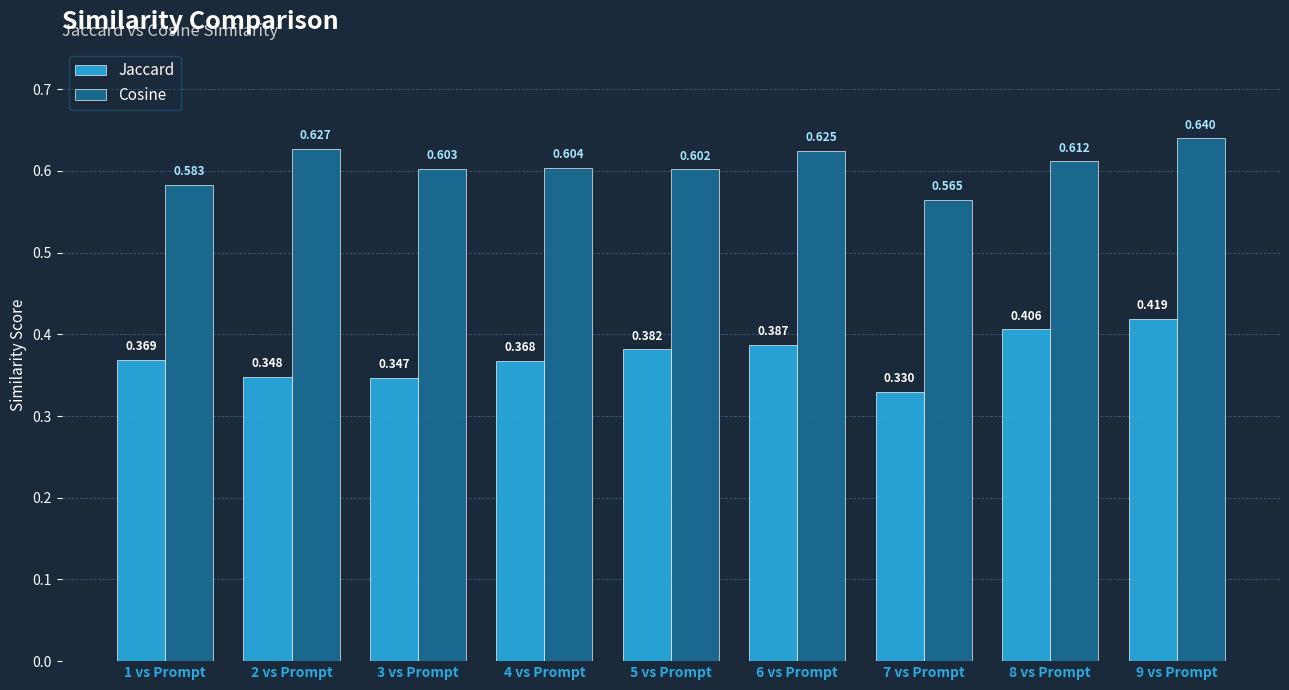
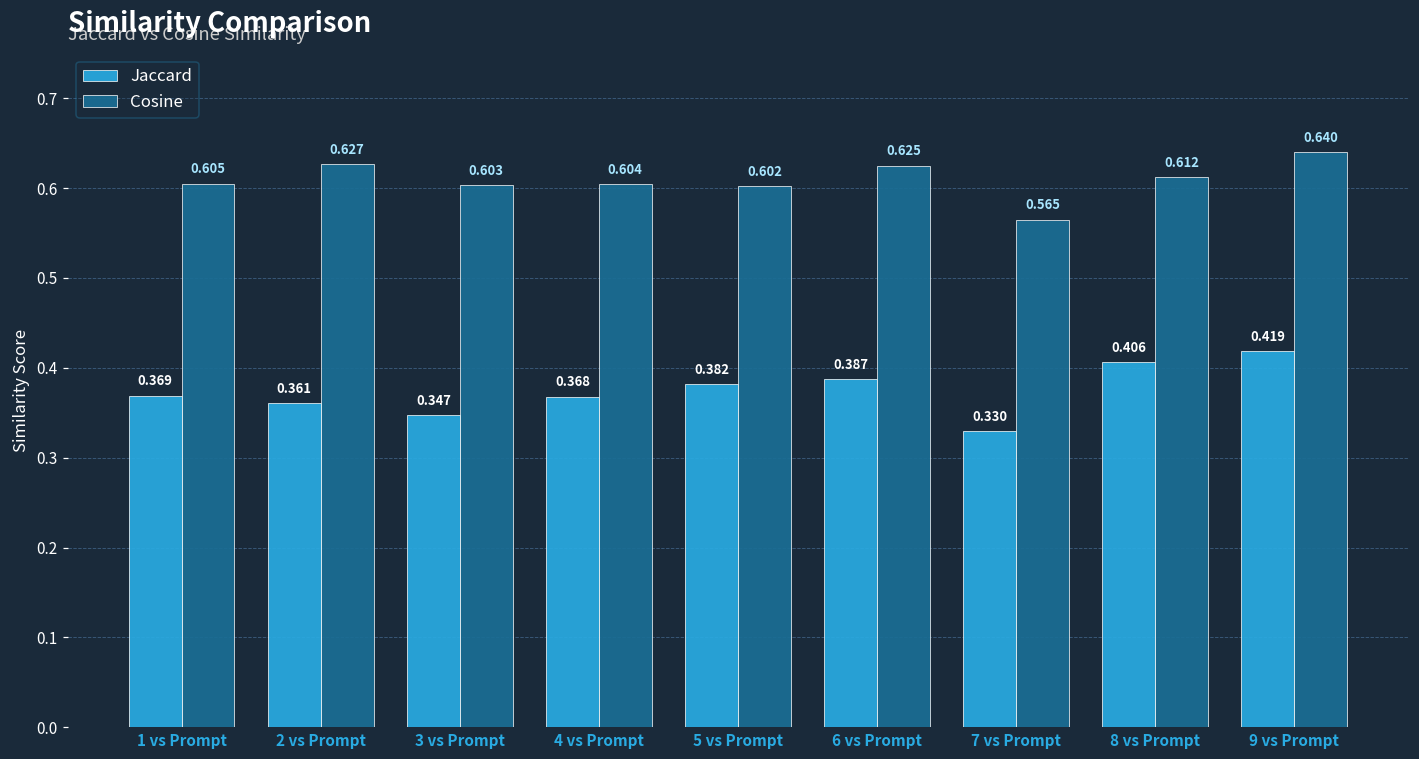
  {
    "Jaccard": {
      "1 vs Prompt": 0.369,
-     "2 vs Prompt": 0.348,
+     "2 vs Prompt": 0.361,
      "3 vs Prompt": 0.347,
      "4 vs Prompt": 0.368,
      "5 vs Prompt": 0.382,
      "6 vs Prompt": 0.387,
      "7 vs Prompt": 0.330,
      "8 vs Prompt": 0.406,
      "9 vs Prompt": 0.419
    },
    "Cosine": {
-     "1 vs Prompt": 0.583,
+     "1 vs Prompt": 0.605,
      "2 vs Prompt": 0.627,
      "3 vs Prompt": 0.603,
      "4 vs Prompt": 0.604,
      "5 vs Prompt": 0.602,
      "6 vs Prompt": 0.625,
      "7 vs Prompt": 0.565,
      "8 vs Prompt": 0.612,
      "9 vs Prompt": 0.640
    }
  }
